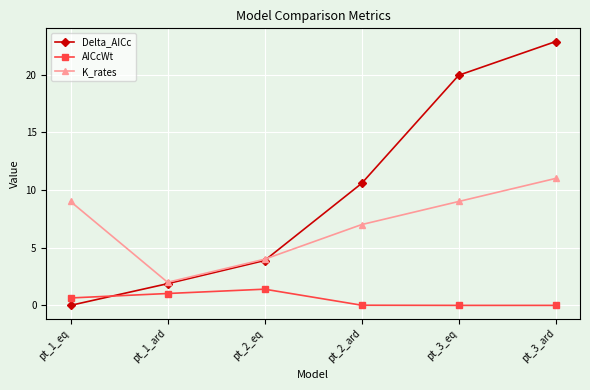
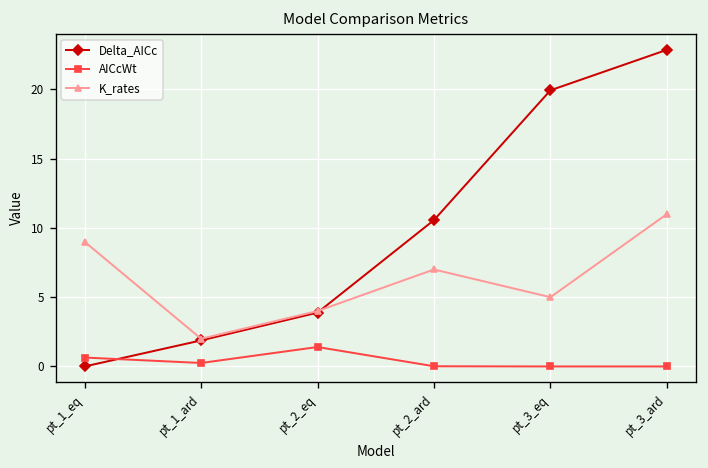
  {
    "Delta_AICc": {
      "pt_1_eq": 0.0,
      "pt_2_ard": 10.6,
      "pt_3_eq": 19.9,
      "pt_3_ard": 22.9
    },
    "AICcWt": {
      "pt_1_eq": 0.6,
-     "pt_1_ard": 1.0,
+     "pt_1_ard": 0.3,
      "pt_2_eq": 1.4,
      "pt_2_ard": 0.0,
      "pt_3_eq": 0.0,
      "pt_3_ard": 0.0
    },
    "K_rates": {
      "pt_1_eq": 9,
      "pt_2_ard": 7,
-     "pt_3_eq": 9,
+     "pt_3_eq": 5,
      "pt_3_ard": 11
    }
  }
